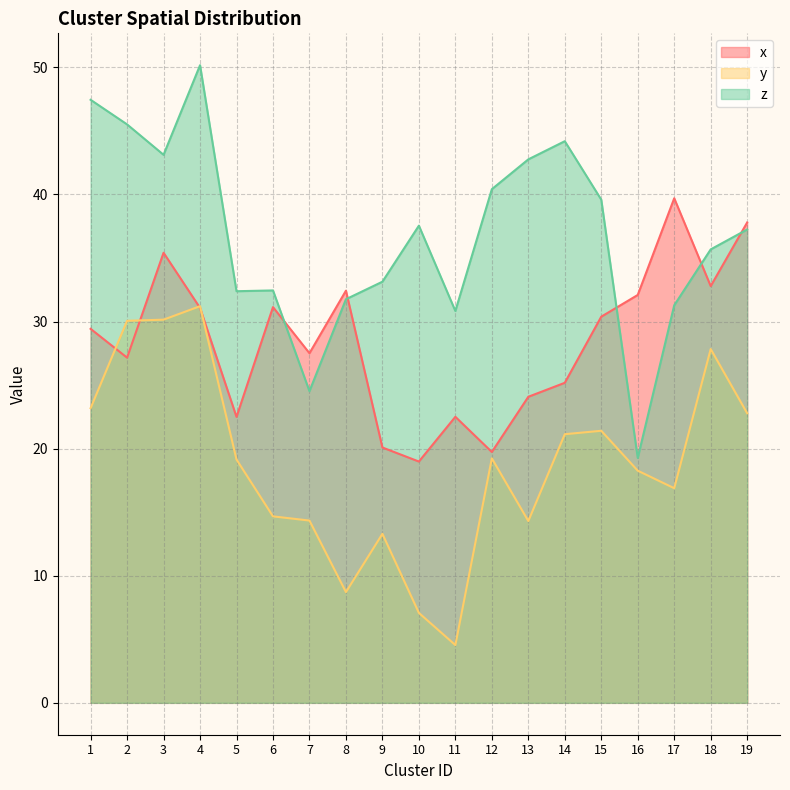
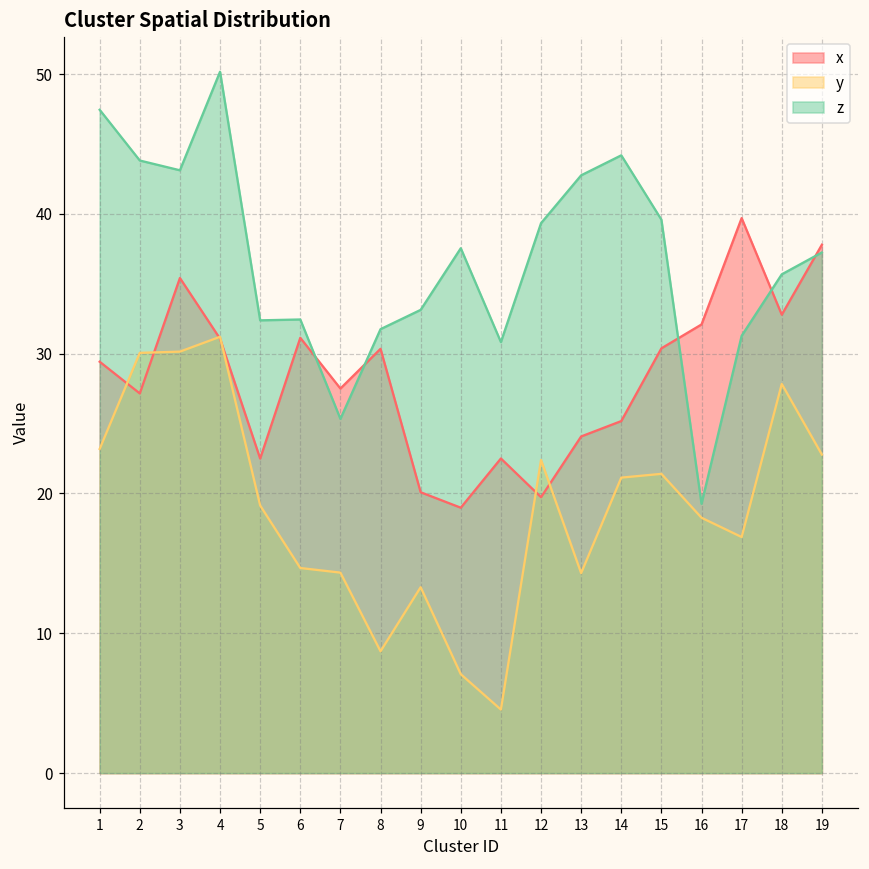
  {
    "x": {
      "1": 29.4,
      "2": 27.2,
      "3": 35.4,
      "5": 22.5,
      "6": 31.1,
      "7": 27.5,
-     "8": 32.4,
+     "8": 30.3,
      "9": 20.1,
      "10": 19.0,
      "11": 22.5,
      "12": 19.7,
      "13": 24.1,
      "14": 25.2,
      "15": 30.4,
      "16": 32.1,
      "17": 39.7,
      "18": 32.8,
      "19": 37.8
    },
    "y": {
      "1": 23.2,
      "2": 30.1,
      "3": 30.1,
      "5": 19.1,
      "6": 14.7,
      "7": 14.3,
      "8": 8.7,
      "9": 13.3,
      "10": 7.1,
      "11": 4.5,
-     "12": 19.2,
+     "12": 22.4,
      "13": 14.3,
      "14": 21.1,
      "15": 21.4,
      "16": 18.3,
      "17": 16.9,
      "18": 27.8,
      "19": 22.8
    },
    "z": {
      "1": 47.4,
-     "2": 45.5,
+     "2": 43.8,
      "3": 43.1,
      "4": 50.2,
      "5": 32.4,
      "6": 32.4,
-     "7": 24.5,
+     "7": 25.3,
      "8": 31.8,
      "9": 33.1,
      "10": 37.5,
      "11": 30.8,
-     "12": 40.4,
+     "12": 39.3,
      "13": 42.8,
      "14": 44.2,
      "15": 39.6,
      "16": 19.3,
      "17": 31.3,
      "18": 35.7,
      "19": 37.2
    }
  }
